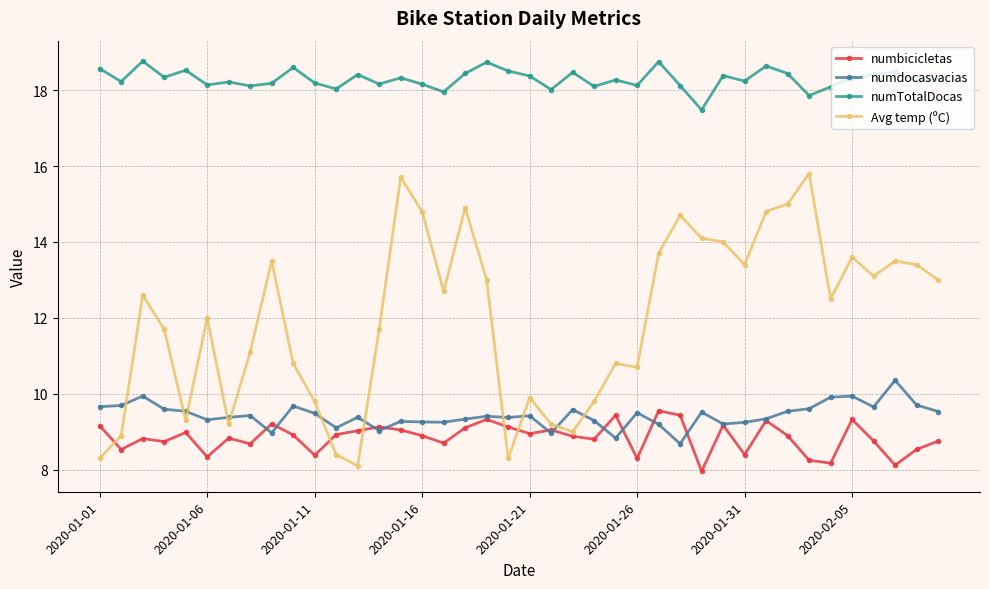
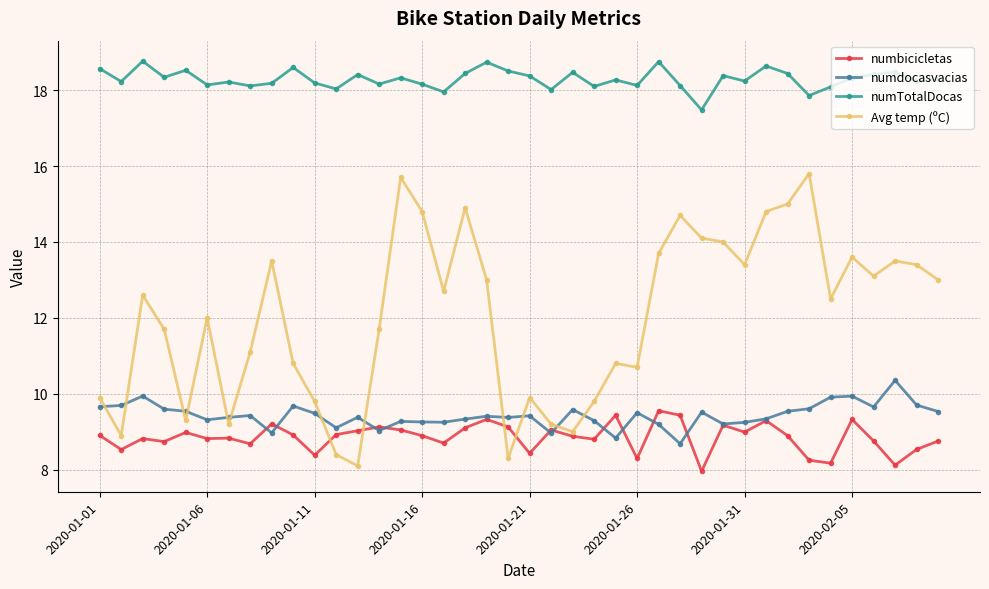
  {
    "numbicicletas": {
-     "2020-01-01": 9.2,
-     "2020-01-06": 8.3,
+     "2020-01-01": 8.9,
+     "2020-01-06": 8.8,
      "2020-01-11": 8.4,
      "2020-01-16": 8.9,
-     "2020-01-21": 9.0,
+     "2020-01-21": 8.4,
      "2020-01-26": 8.3,
-     "2020-01-31": 8.4,
+     "2020-01-31": 9.0,
      "2020-02-05": 9.3
    },
    "Avg temp (ºC)": {
-     "2020-01-01": 8.3,
+     "2020-01-01": 9.9,
      "2020-01-06": 12.0,
      "2020-01-11": 9.8,
      "2020-01-16": 14.8,
      "2020-01-21": 9.9,
      "2020-01-26": 10.7,
      "2020-01-31": 13.4,
      "2020-02-05": 13.6
    }
  }
